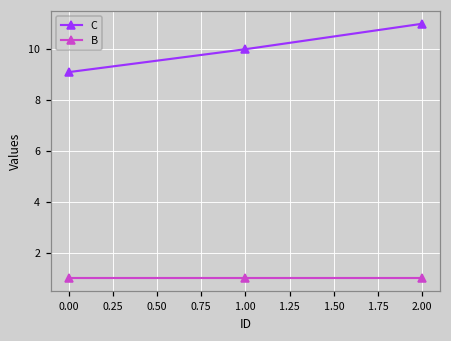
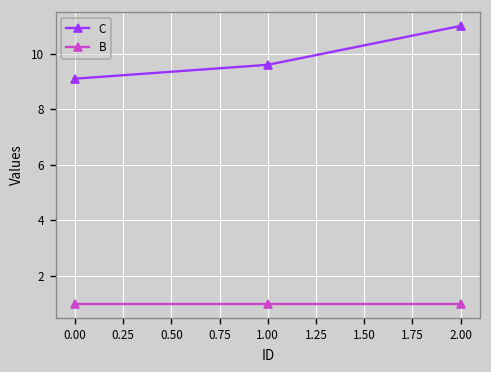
  {
    "C": {
      "0.00": 9.1,
-     "1.00": 10.0,
+     "1.00": 9.6,
      "2.00": 11.0
    },
    "B": {
      "0.00": 1.0,
      "1.00": 1.0,
      "2.00": 1.0
    }
  }
